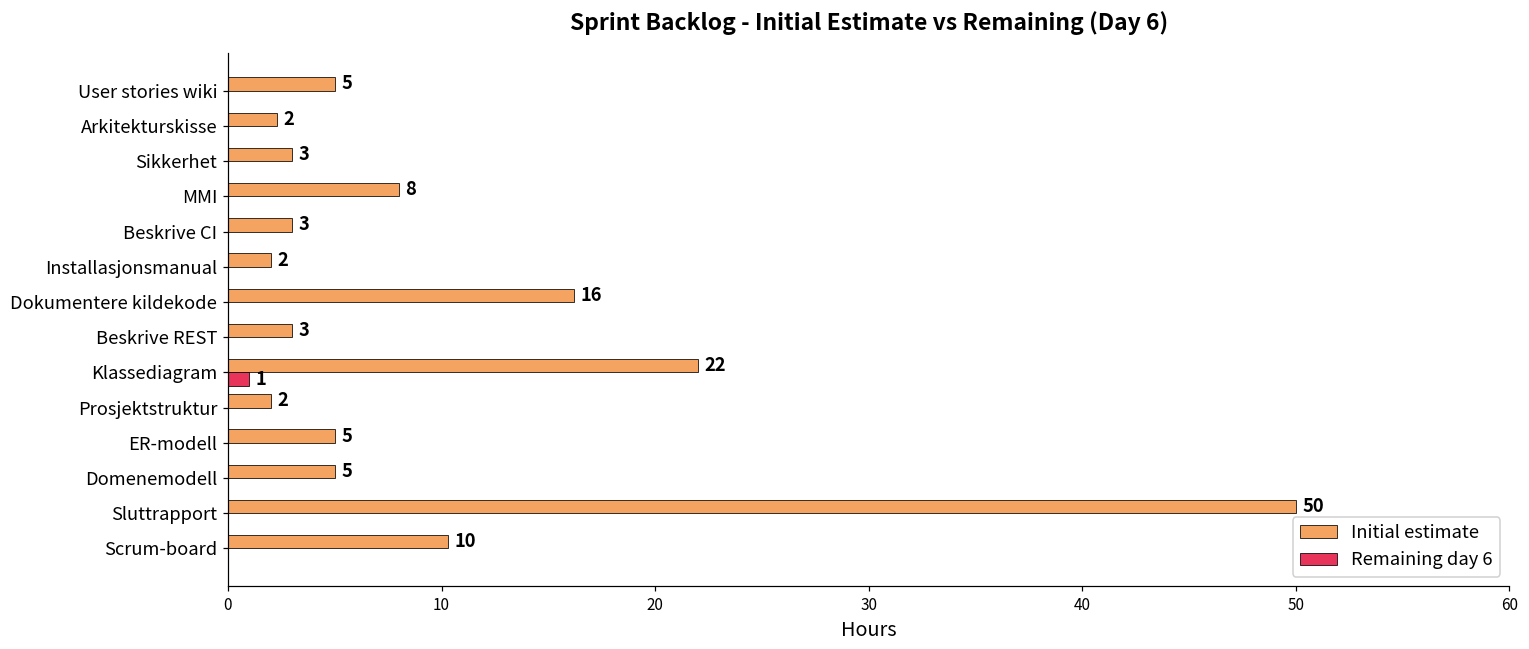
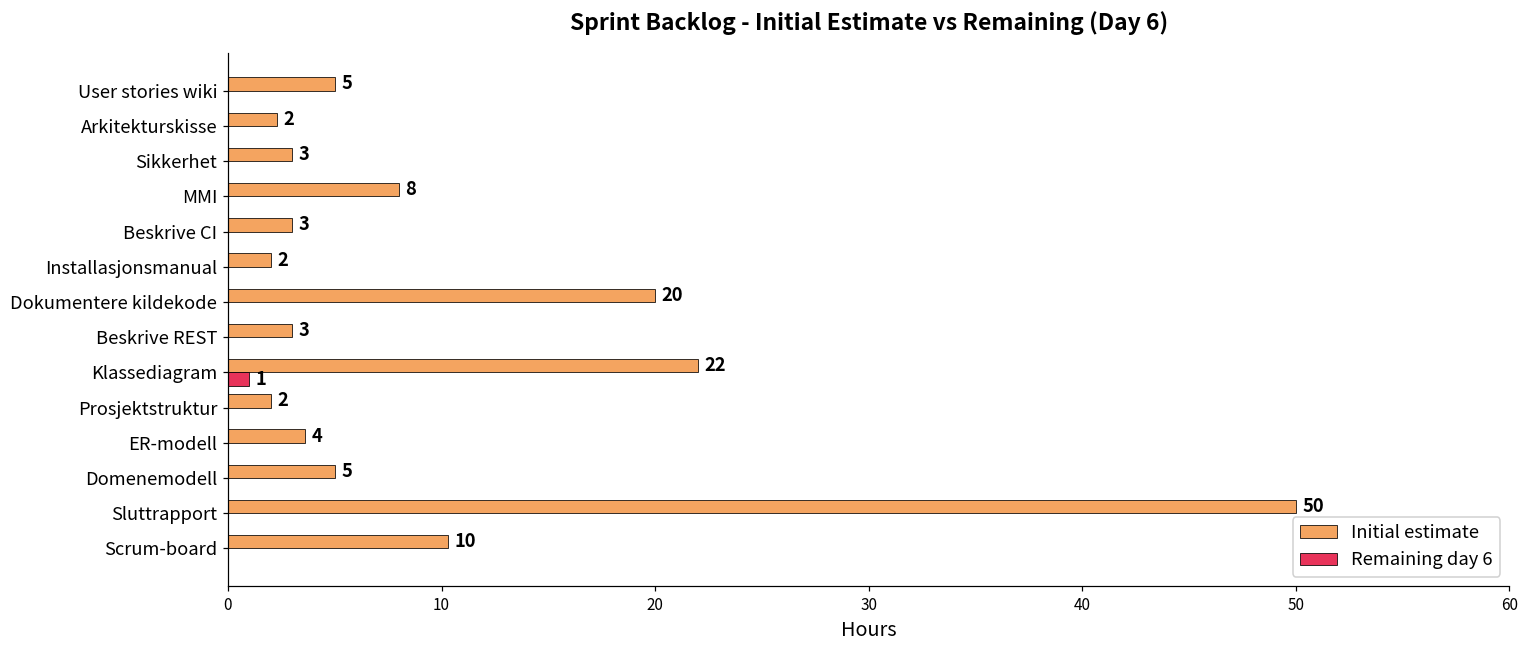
  {
    "Initial estimate": {
      "User stories wiki": 5,
      "Arkitekturskisse": 2,
      "Sikkerhet": 3,
      "MMI": 8,
      "Beskrive CI": 3,
      "Installasjonsmanual": 2,
-     "Dokumentere kildekode": 16,
+     "Dokumentere kildekode": 20,
      "Beskrive REST": 3,
      "Klassediagram": 22,
      "Prosjektstruktur": 2,
-     "ER-modell": 5,
+     "ER-modell": 4,
      "Domenemodell": 5,
      "Scrum-board": 10
    },
    "Remaining day 6": {
      "Klassediagram": 1
    }
  }
